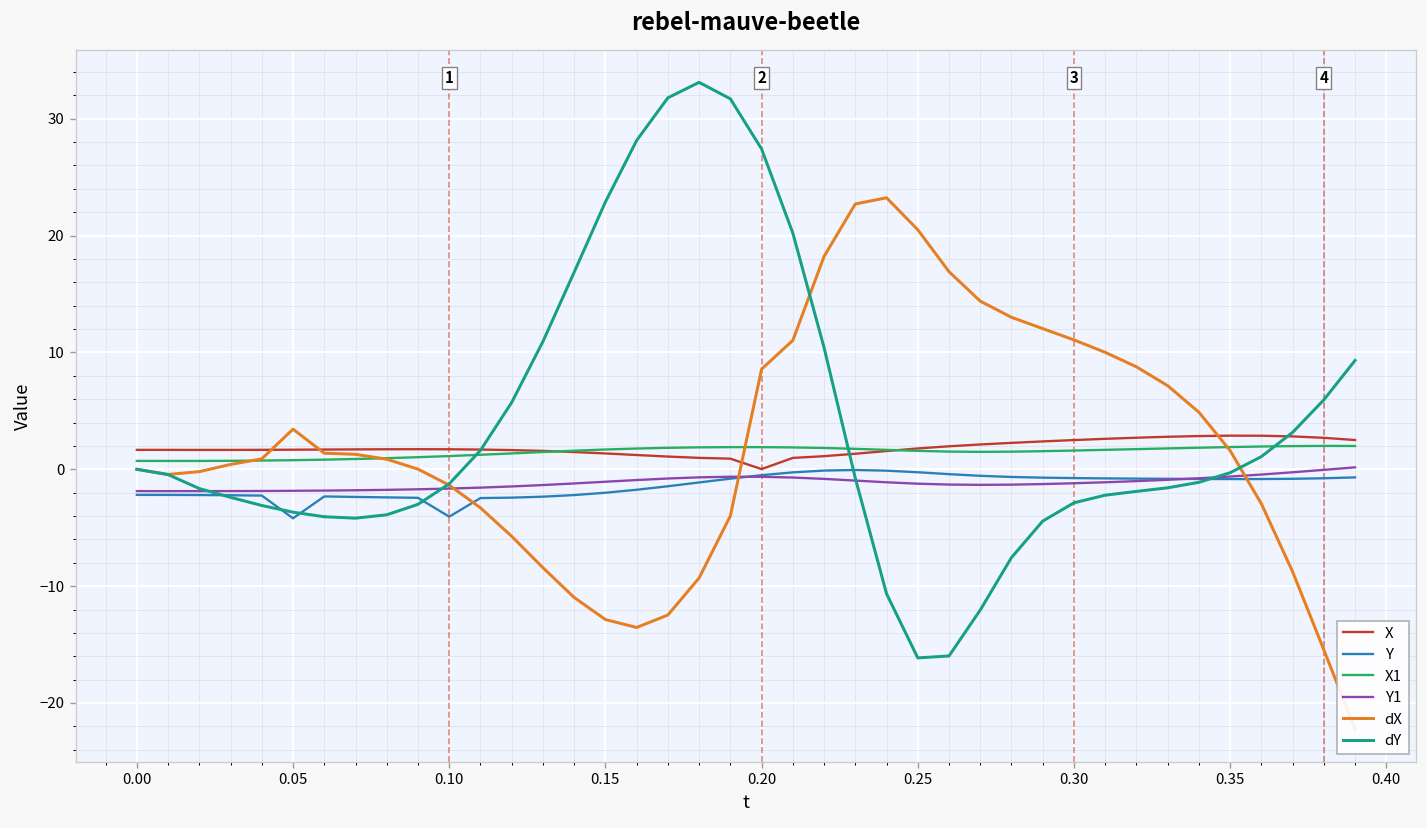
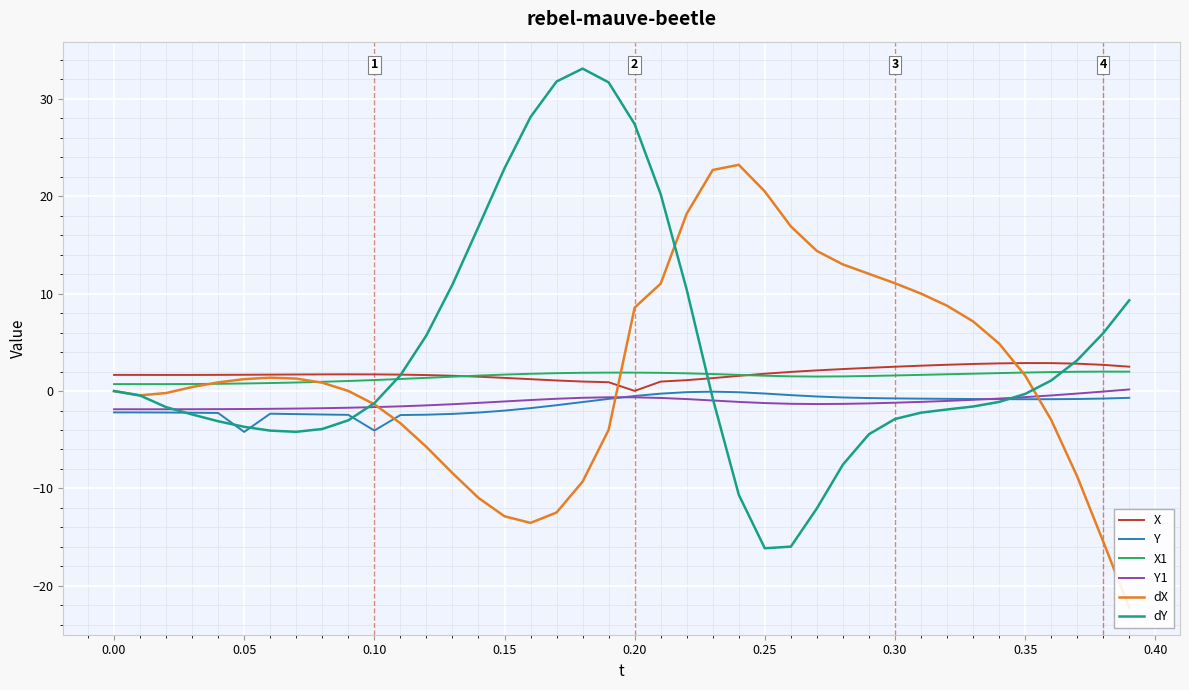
  {
    "X": {
      "0.00": 2,
      "0.05": 2,
      "0.10": 2,
      "0.15": 1,
      "0.20": 0,
      "0.30": 3,
      "0.35": 3
    },
    "Y": {
      "0.00": -2,
      "0.05": -4,
      "0.10": -4,
      "0.15": -2,
      "0.25": 0,
      "0.30": -1
    },
    "Y1": {
      "0.00": -2,
      "0.05": -2,
      "0.10": -2,
      "0.15": -1,
      "0.25": -1,
      "0.30": -1
    },
    "dX": {
-     "0.05": 3,
+     "0.05": 1,
      "0.15": -13,
      "0.20": 9,
      "0.25": 20,
      "0.30": 11,
      "0.35": 2
    }
  }
